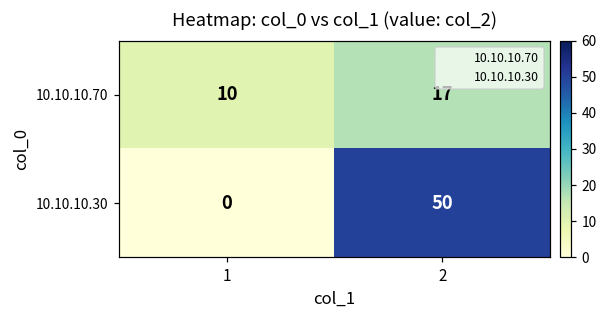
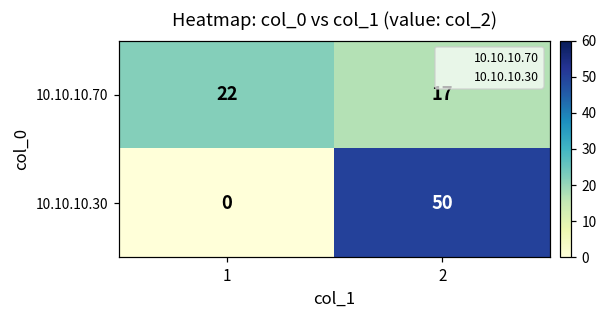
  {
    "10.10.10.70": {
-     "1": 10,
+     "1": 22,
      "2": 17
    },
    "10.10.10.30": {
      "1": 0,
      "2": 50
    }
  }
